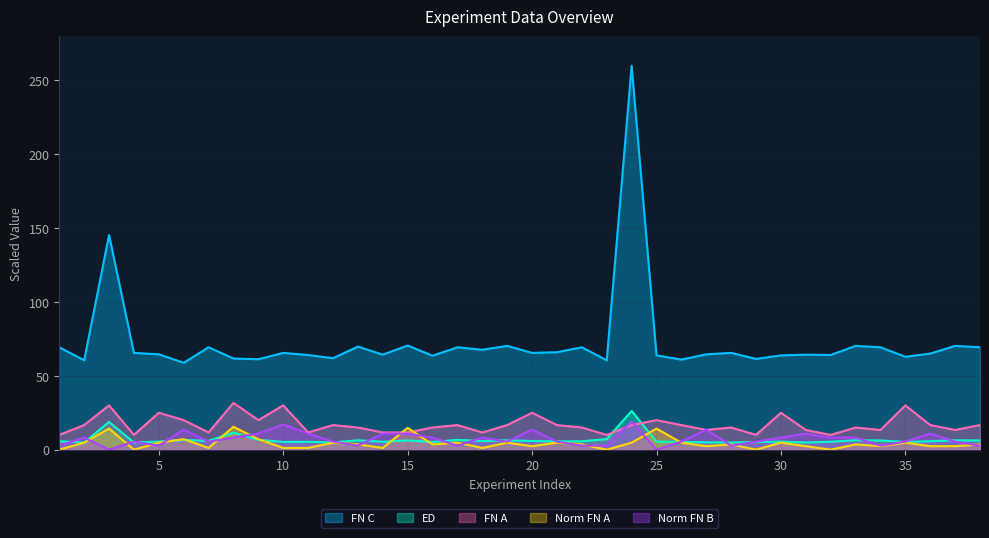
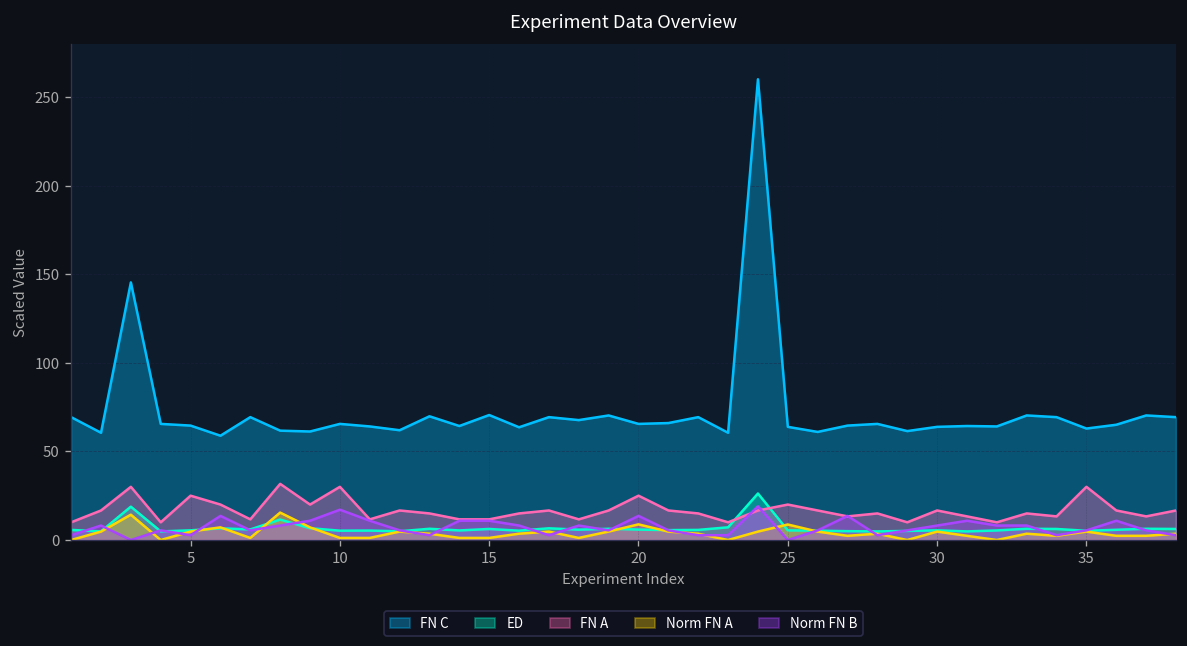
  {
    "FN A": {
      "5": 25,
      "10": 30,
      "20": 25,
      "25": 20,
-     "30": 25,
+     "30": 17,
      "35": 30
    },
    "Norm FN A": {
      "10": 1,
-     "15": 15,
-     "20": 2,
-     "25": 14
+     "15": 1,
+     "20": 9,
+     "25": 9
    },
    "Norm FN B": {
      "5": 3,
      "10": 17,
      "20": 14,
      "25": 0,
      "30": 8
    }
  }
